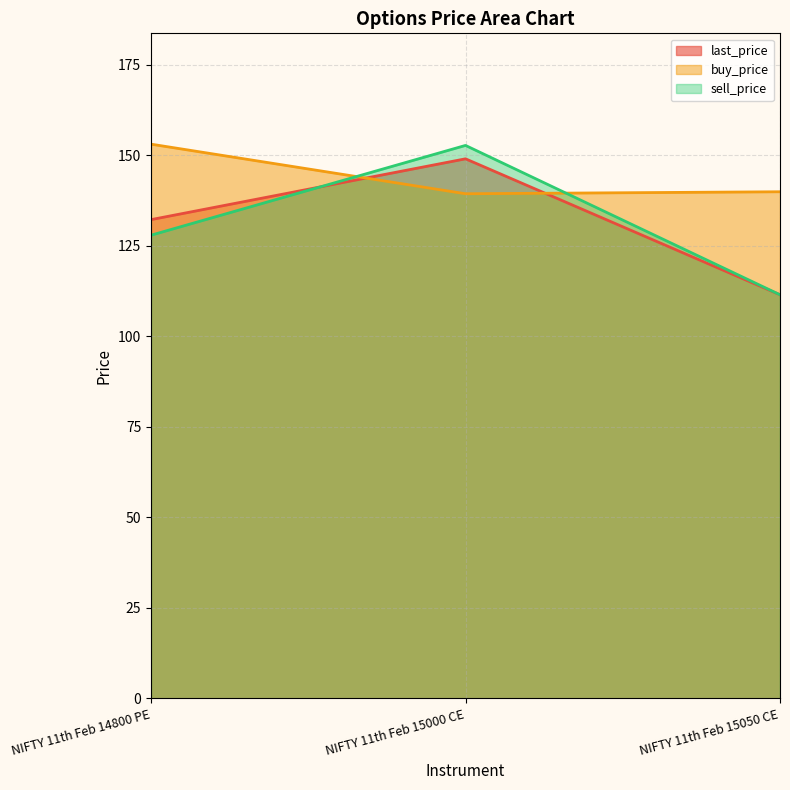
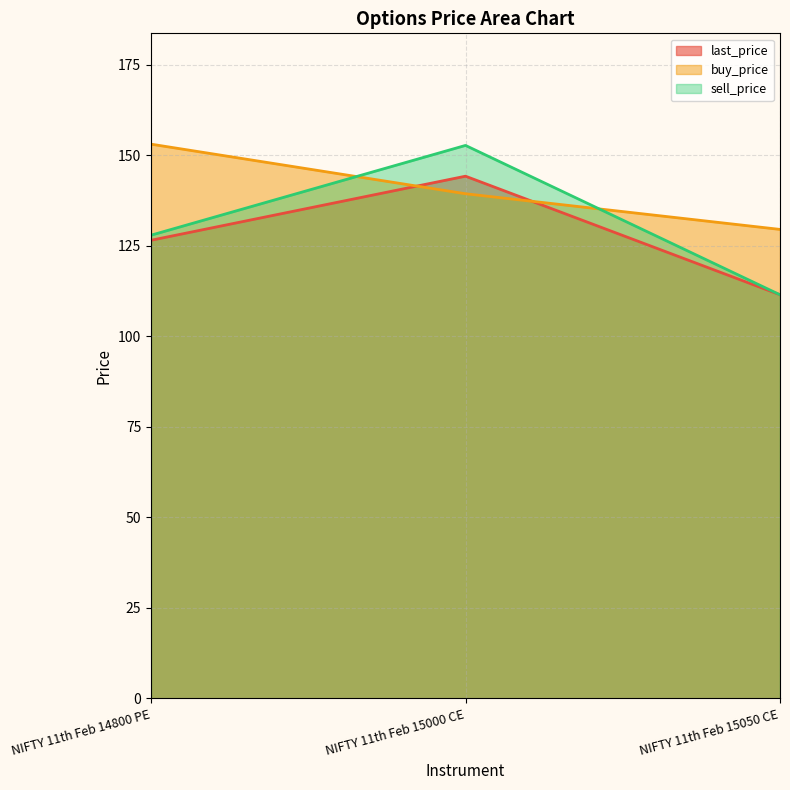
  {
    "last_price": {
-     "NIFTY 11th Feb 14800 PE": 132,
-     "NIFTY 11th Feb 15000 CE": 149
+     "NIFTY 11th Feb 14800 PE": 127,
+     "NIFTY 11th Feb 15000 CE": 144
    },
    "buy_price": {
      "NIFTY 11th Feb 14800 PE": 153,
      "NIFTY 11th Feb 15000 CE": 139,
-     "NIFTY 11th Feb 15050 CE": 140
+     "NIFTY 11th Feb 15050 CE": 130
    },
    "sell_price": {
      "NIFTY 11th Feb 14800 PE": 128,
      "NIFTY 11th Feb 15000 CE": 153
    }
  }
